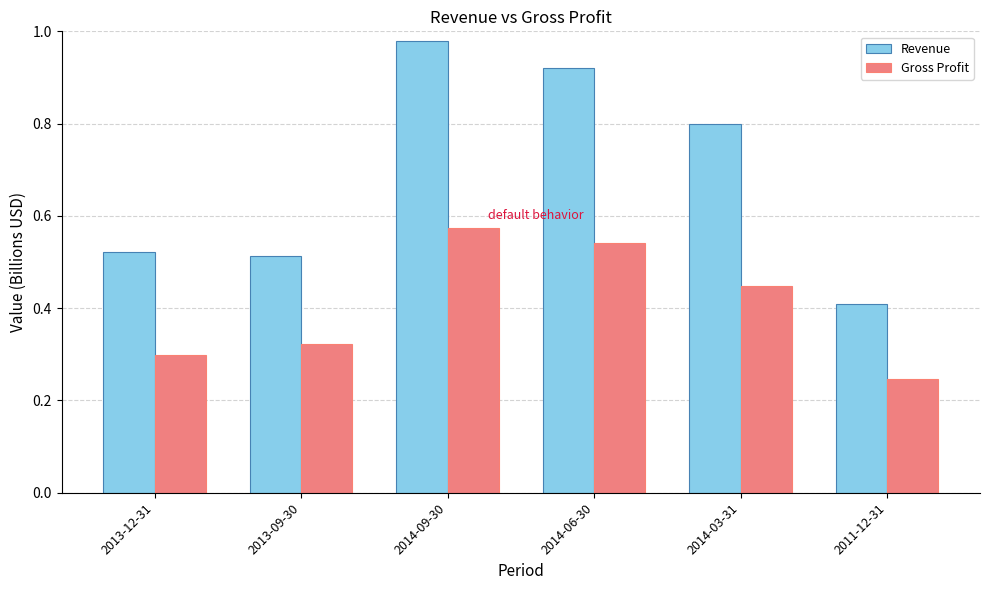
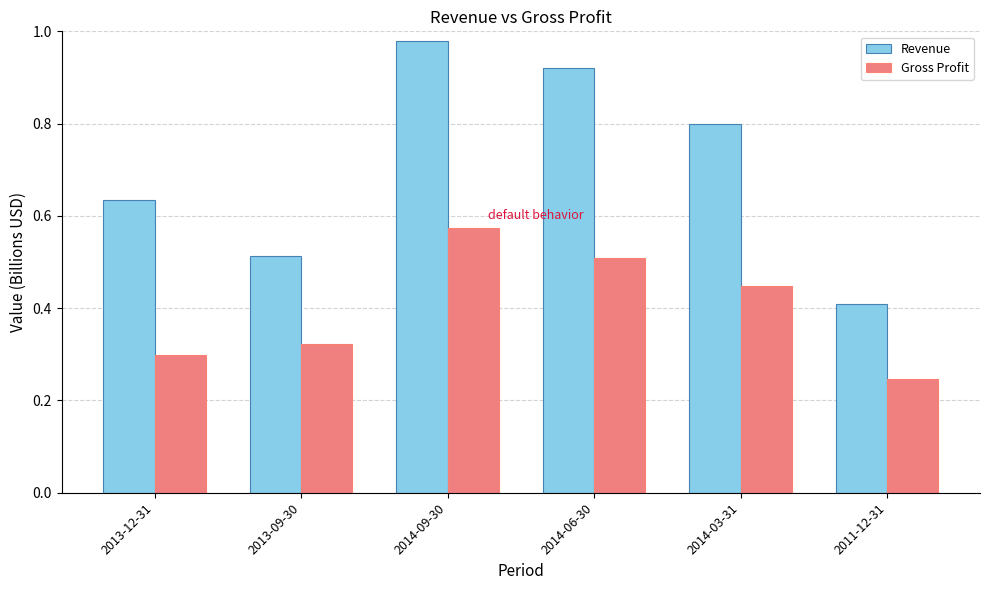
  {
    "Revenue": {
-     "2013-12-31": 0.52,
+     "2013-12-31": 0.64,
      "2013-09-30": 0.51,
      "2014-09-30": 0.98,
      "2014-06-30": 0.92,
      "2014-03-31": 0.80,
      "2011-12-31": 0.41
    },
    "Gross Profit": {
      "2013-12-31": 0.30,
      "2013-09-30": 0.32,
      "2014-09-30": 0.57,
-     "2014-06-30": 0.54,
+     "2014-06-30": 0.51,
      "2014-03-31": 0.45,
      "2011-12-31": 0.25
    }
  }
